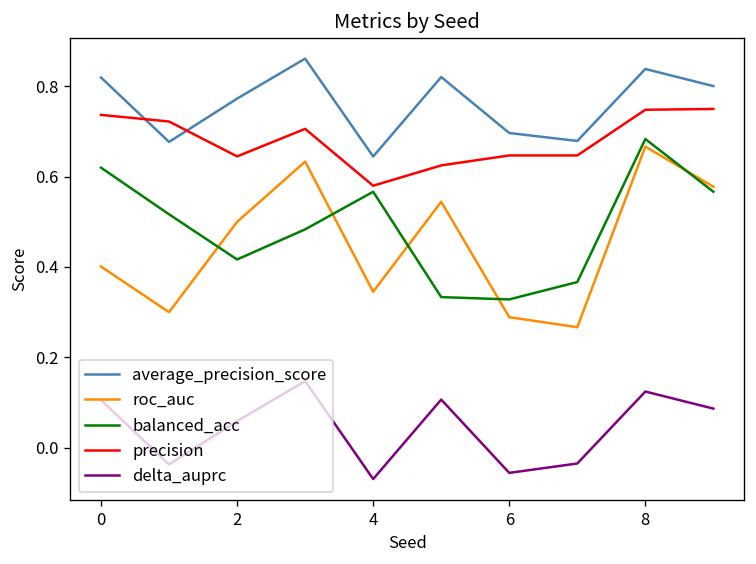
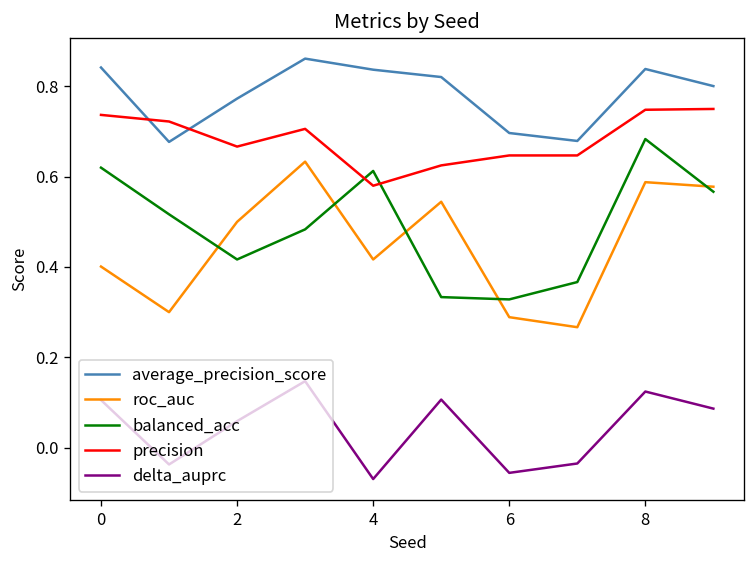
  {
    "average_precision_score": {
-     "0": 0.82,
+     "0": 0.84,
      "2": 0.77,
-     "4": 0.64,
+     "4": 0.84,
      "6": 0.70,
      "8": 0.84
    },
    "roc_auc": {
      "0": 0.40,
      "2": 0.50,
-     "4": 0.35,
+     "4": 0.42,
      "6": 0.29,
-     "8": 0.67
+     "8": 0.59
    },
    "balanced_acc": {
      "0": 0.62,
      "2": 0.42,
-     "4": 0.57,
+     "4": 0.61,
      "6": 0.33,
      "8": 0.68
    },
    "precision": {
      "0": 0.74,
-     "2": 0.64,
+     "2": 0.67,
      "4": 0.58,
      "6": 0.65,
      "8": 0.75
    },
    "delta_auprc": {
      "4": -0.07,
      "6": -0.06,
      "8": 0.12
    }
  }
